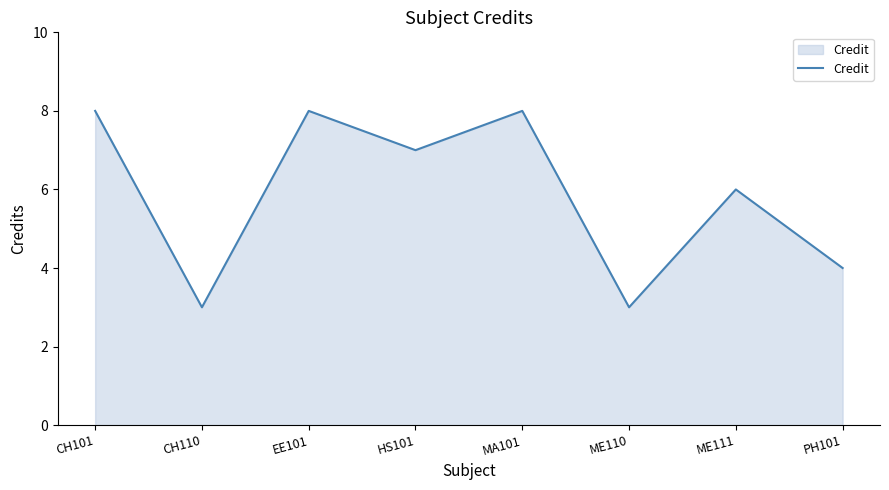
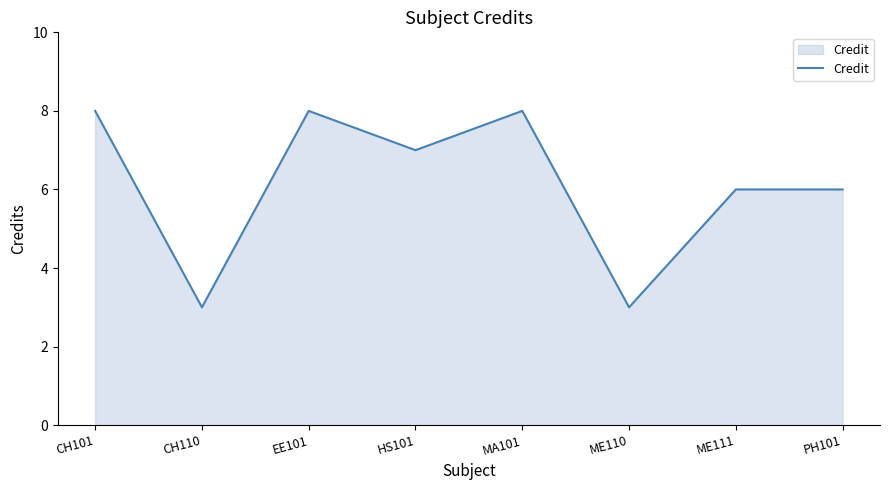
  {
    "CH101": 8,
    "CH110": 3,
    "EE101": 8,
    "HS101": 7,
    "MA101": 8,
    "ME110": 3,
    "ME111": 6,
-   "PH101": 4
+   "PH101": 6
  }
